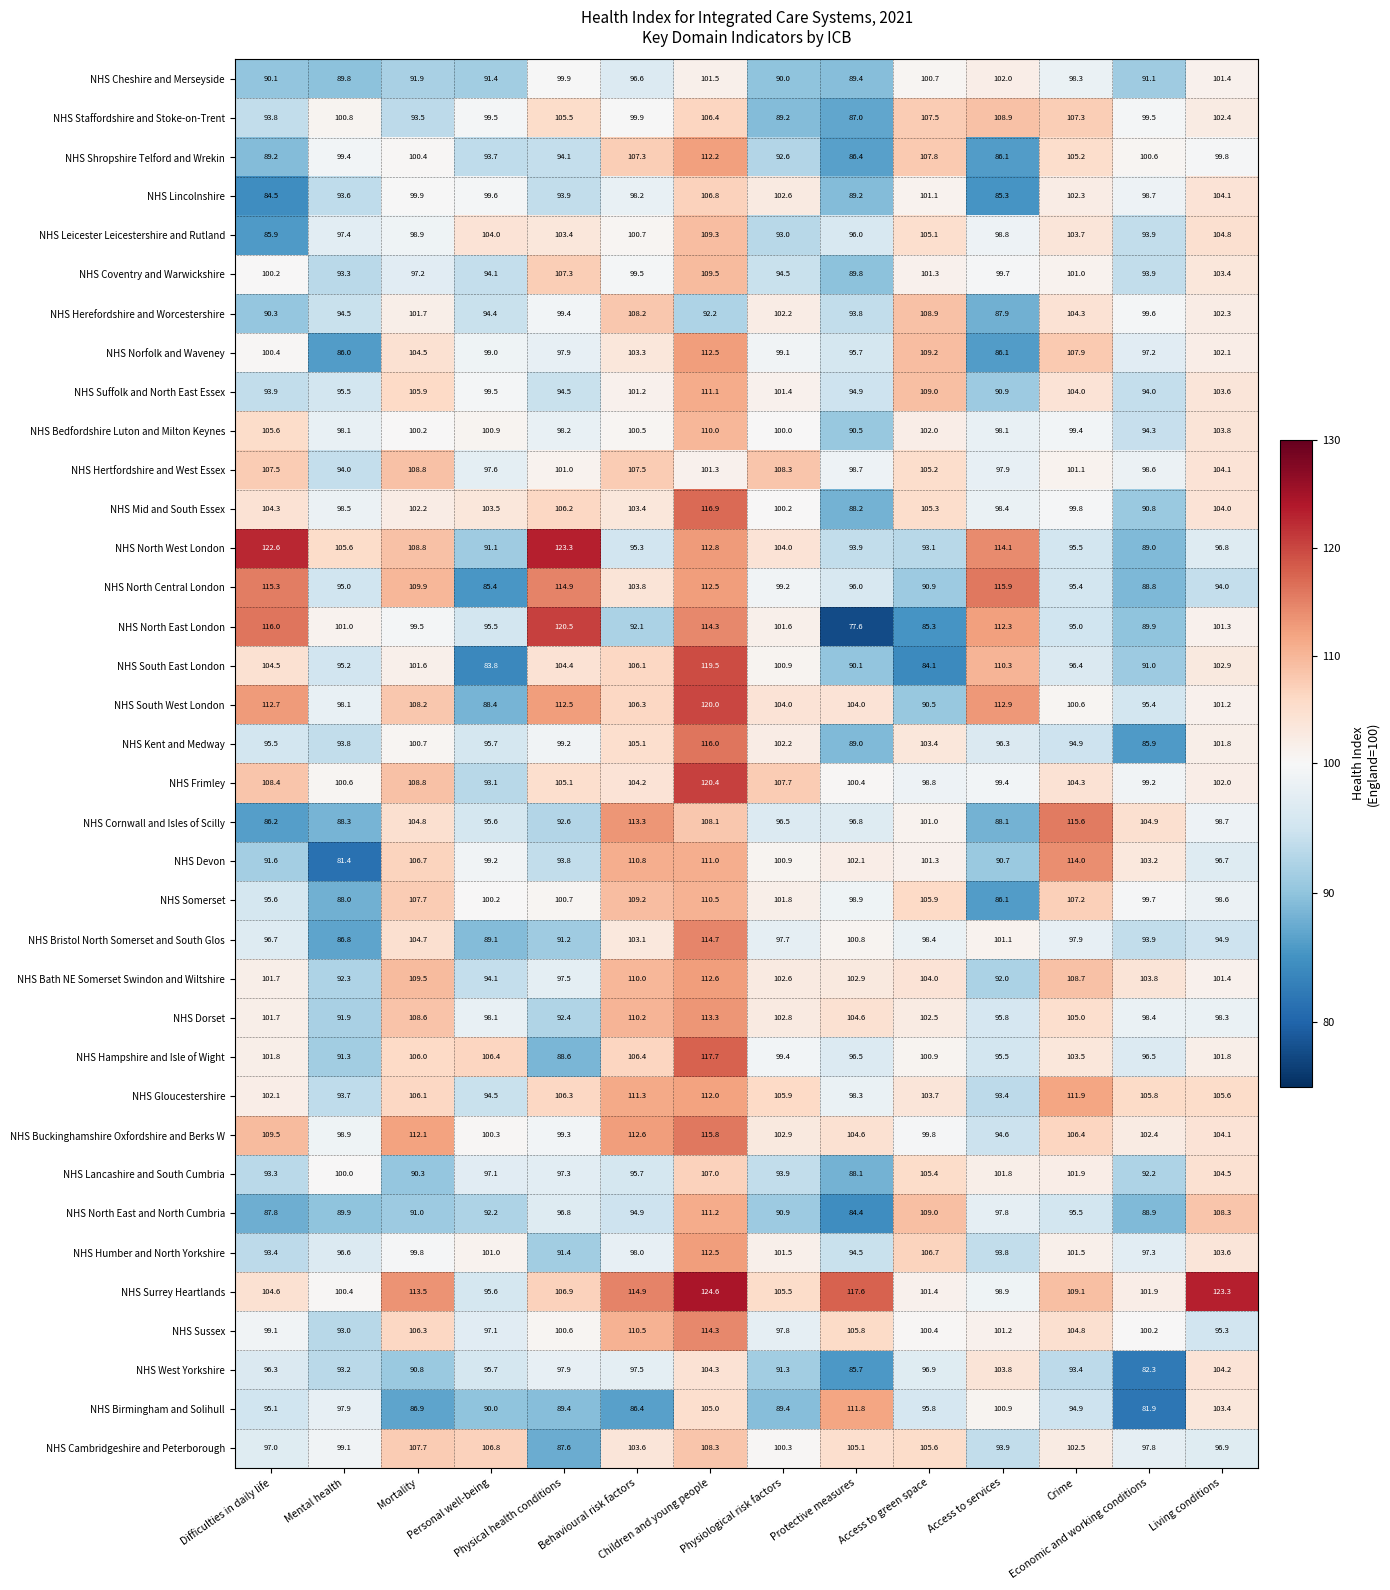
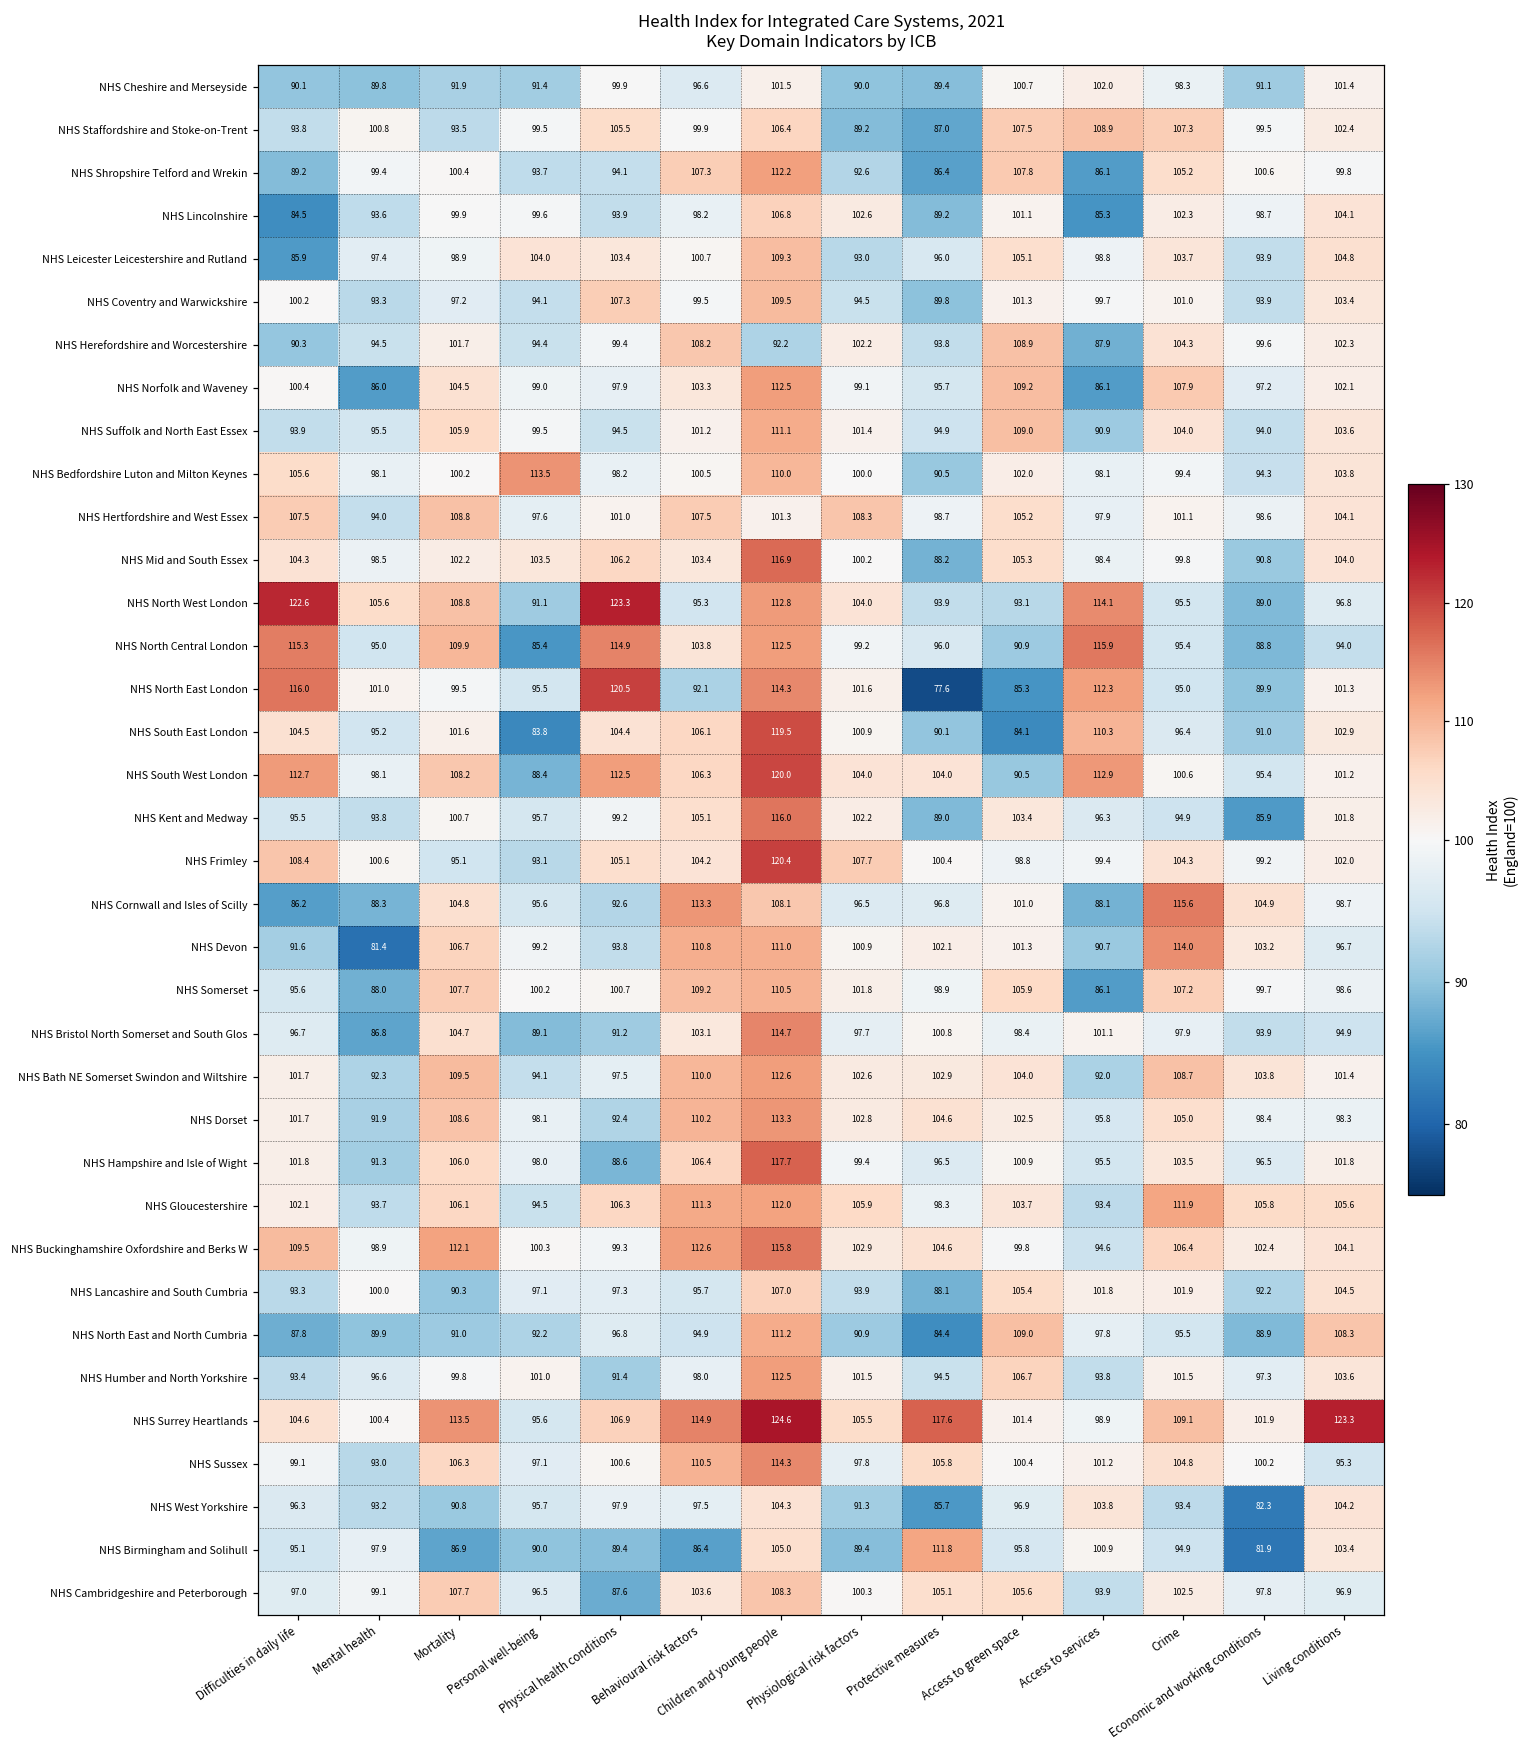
  {
    "NHS Bedfordshire Luton and Milton Keynes": {
      "Difficulties in daily life": 105.6,
      "Mental health": 98.1,
      "Mortality": 100.2,
-     "Personal well-being": 100.9,
+     "Personal well-being": 113.5,
      "Physical health conditions": 98.2,
      "Behavioural risk factors": 100.5,
      "Children and young people": 110.0,
      "Physiological risk factors": 100.0,
      "Protective measures": 90.5,
      "Access to green space": 102.0,
      "Access to services": 98.1,
      "Crime": 99.4,
      "Economic and working conditions": 94.3,
      "Living conditions": 103.8
    },
    "NHS Frimley": {
      "Difficulties in daily life": 108.4,
      "Mental health": 100.6,
-     "Mortality": 108.8,
+     "Mortality": 95.1,
      "Personal well-being": 93.1,
      "Physical health conditions": 105.1,
      "Behavioural risk factors": 104.2,
      "Children and young people": 120.4,
      "Physiological risk factors": 107.7,
      "Protective measures": 100.4,
      "Access to green space": 98.8,
      "Access to services": 99.4,
      "Crime": 104.3,
      "Economic and working conditions": 99.2,
      "Living conditions": 102.0
    },
    "NHS Hampshire and Isle of Wight": {
      "Difficulties in daily life": 101.8,
      "Mental health": 91.3,
      "Mortality": 106.0,
-     "Personal well-being": 106.4,
+     "Personal well-being": 98.0,
      "Physical health conditions": 88.6,
      "Behavioural risk factors": 106.4,
      "Children and young people": 117.7,
      "Physiological risk factors": 99.4,
      "Protective measures": 96.5,
      "Access to green space": 100.9,
      "Access to services": 95.5,
      "Crime": 103.5,
      "Economic and working conditions": 96.5,
      "Living conditions": 101.8
    },
    "NHS Cambridgeshire and Peterborough": {
      "Difficulties in daily life": 97.0,
      "Mental health": 99.1,
      "Mortality": 107.7,
-     "Personal well-being": 106.8,
+     "Personal well-being": 96.5,
      "Physical health conditions": 87.6,
      "Behavioural risk factors": 103.6,
      "Children and young people": 108.3,
      "Physiological risk factors": 100.3,
      "Protective measures": 105.1,
      "Access to green space": 105.6,
      "Access to services": 93.9,
      "Crime": 102.5,
      "Economic and working conditions": 97.8,
      "Living conditions": 96.9
    }
  }
